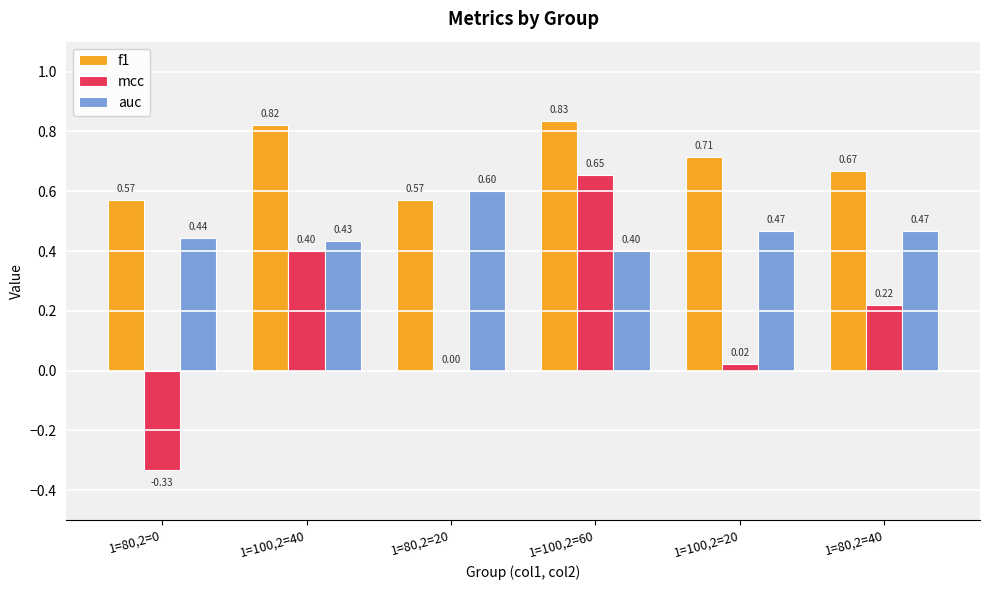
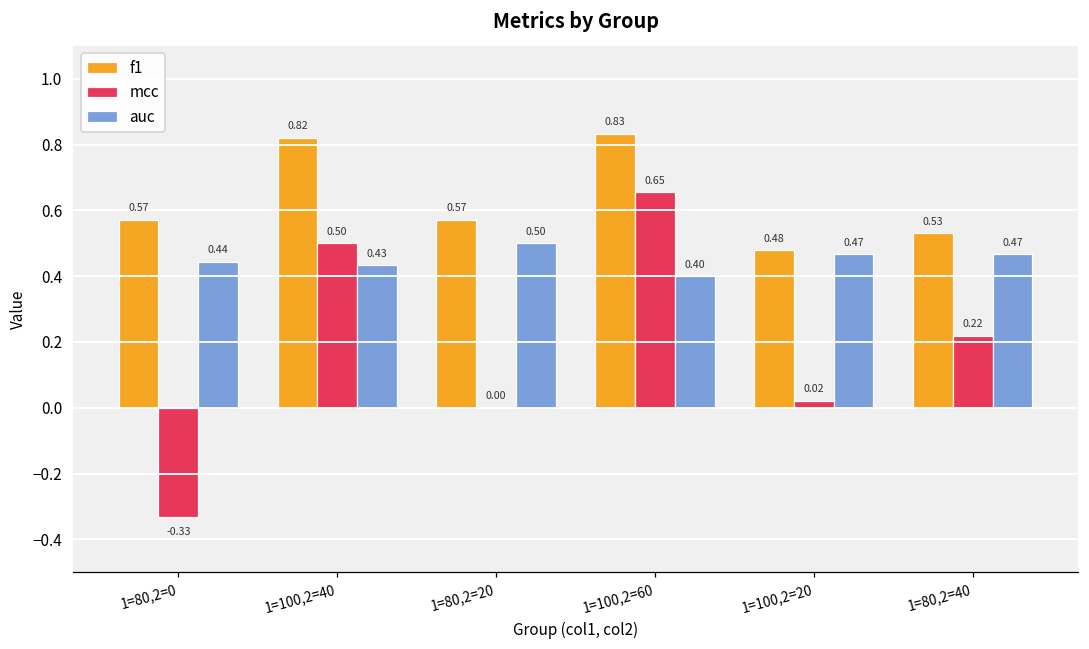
  {
    "f1": {
      "1=80,2=0": 0.57,
      "1=100,2=40": 0.82,
      "1=80,2=20": 0.57,
      "1=100,2=60": 0.83,
-     "1=100,2=20": 0.71,
-     "1=80,2=40": 0.67
+     "1=100,2=20": 0.48,
+     "1=80,2=40": 0.53
    },
    "mcc": {
      "1=80,2=0": -0.33,
-     "1=100,2=40": 0.40,
+     "1=100,2=40": 0.50,
      "1=80,2=20": 0.00,
      "1=100,2=60": 0.65,
      "1=100,2=20": 0.02,
      "1=80,2=40": 0.22
    },
    "auc": {
      "1=80,2=0": 0.44,
      "1=100,2=40": 0.43,
-     "1=80,2=20": 0.60,
+     "1=80,2=20": 0.50,
      "1=100,2=60": 0.40,
      "1=100,2=20": 0.47,
      "1=80,2=40": 0.47
    }
  }
